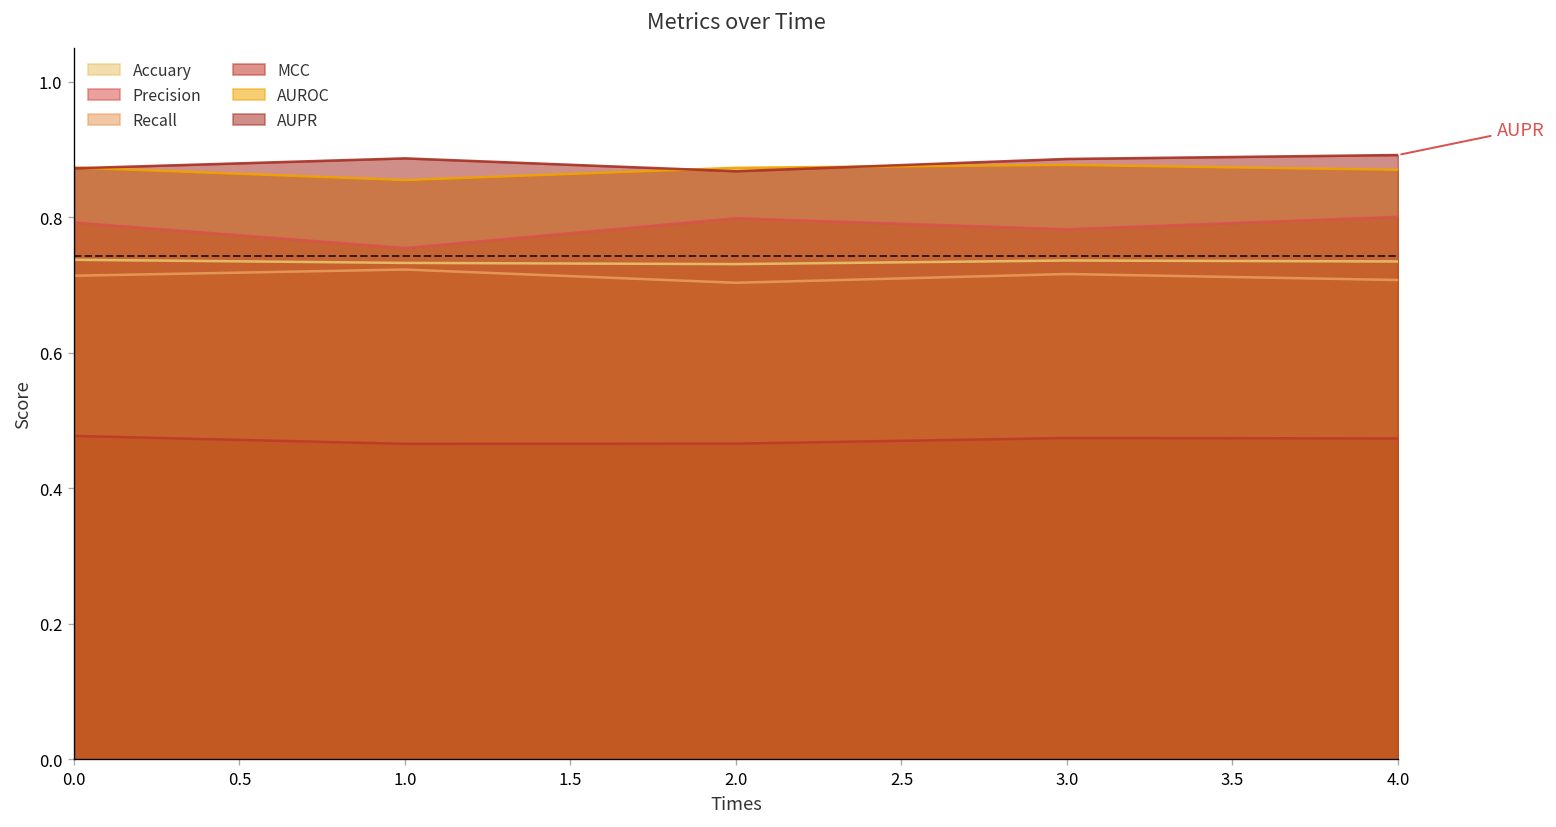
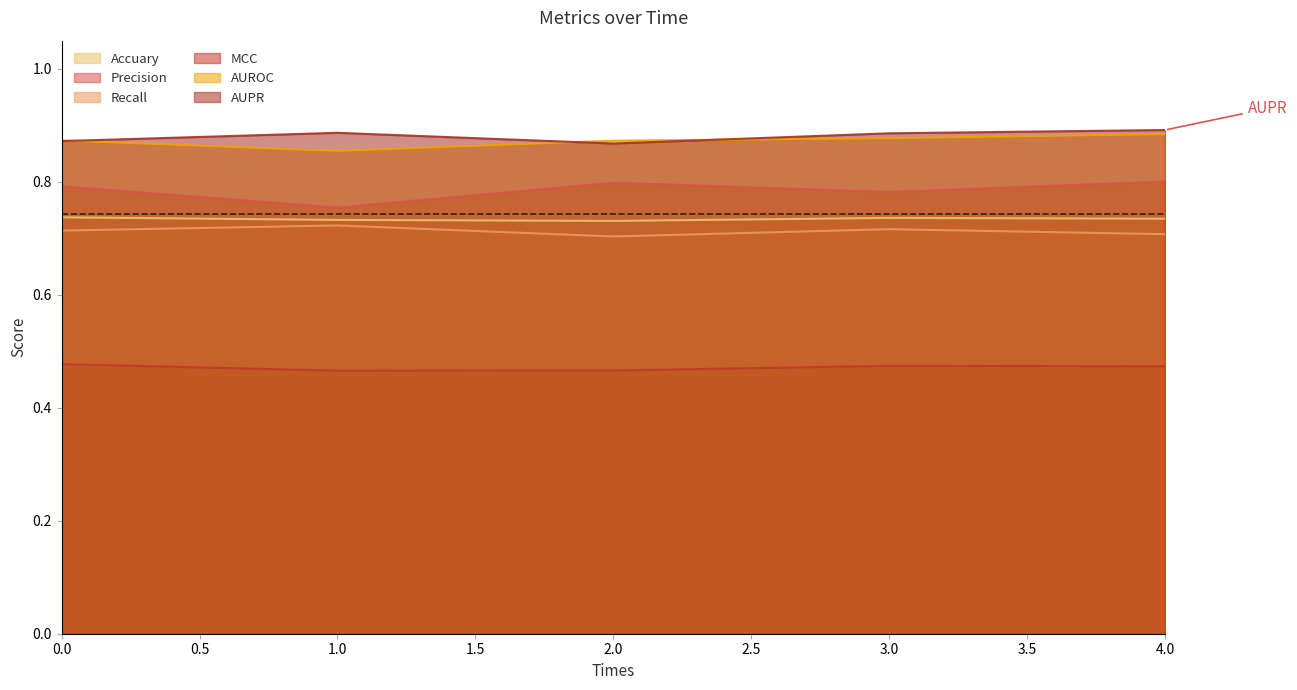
  {
    "AUROC": {
      "1.0": 0.85,
      "2.0": 0.87,
      "3.0": 0.88,
-     "4.0": 0.87
+     "4.0": 0.88
    }
  }
